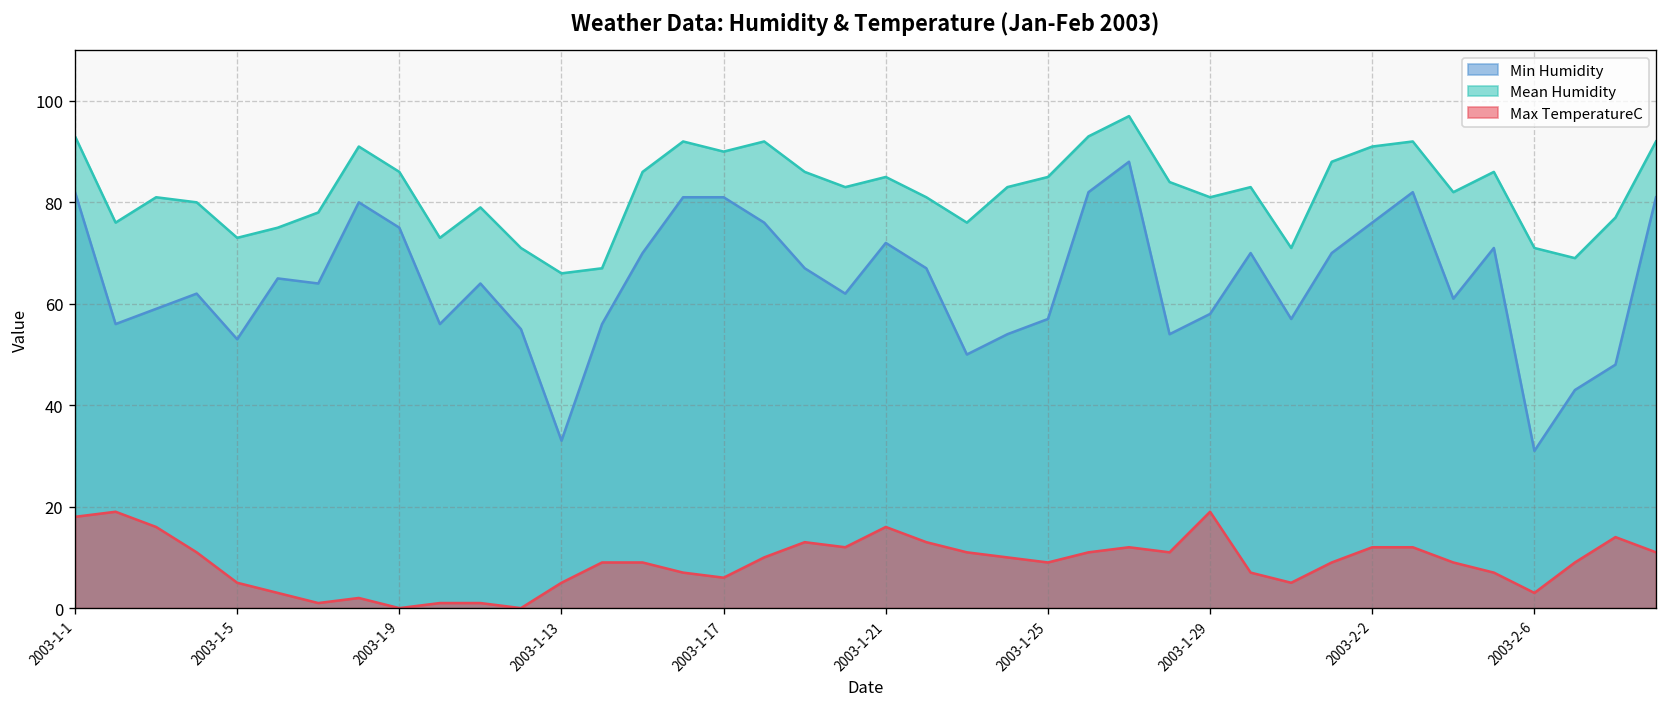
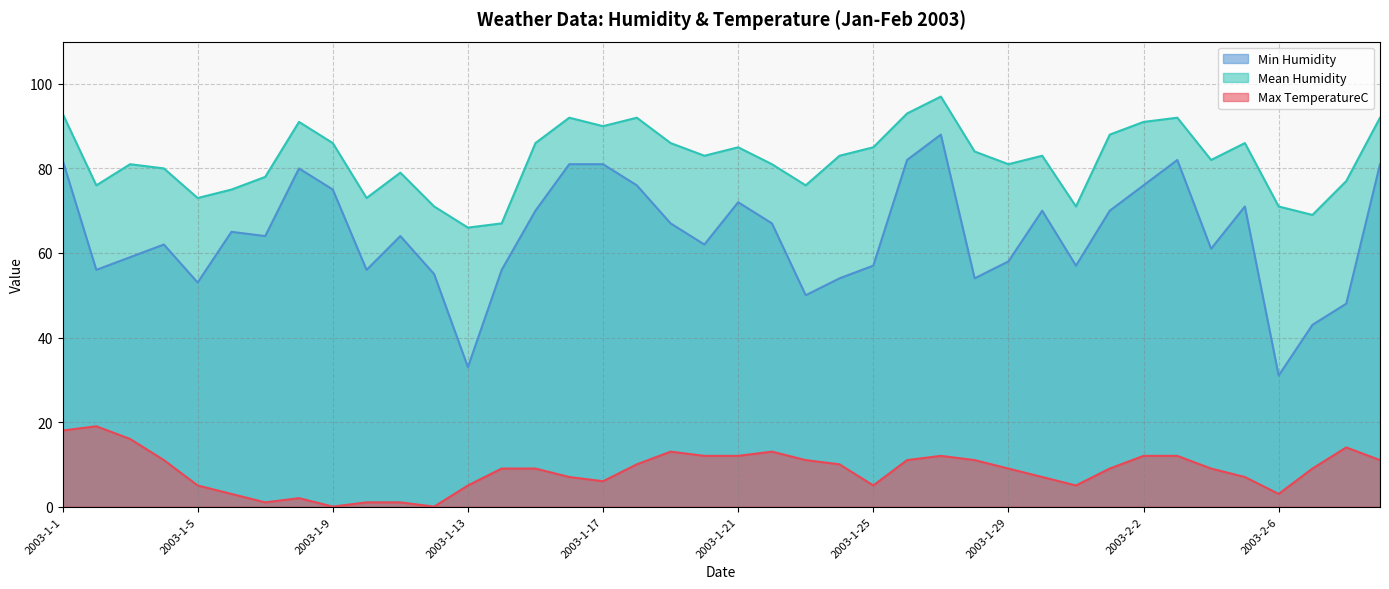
  {
    "Max TemperatureC": {
      "2003-1-1": 18,
      "2003-1-5": 5,
      "2003-1-9": 0,
      "2003-1-13": 5,
      "2003-1-17": 6,
-     "2003-1-21": 16,
-     "2003-1-25": 9,
-     "2003-1-29": 19,
+     "2003-1-21": 12,
+     "2003-1-25": 5,
+     "2003-1-29": 9,
      "2003-2-2": 12,
      "2003-2-6": 3
    }
  }
